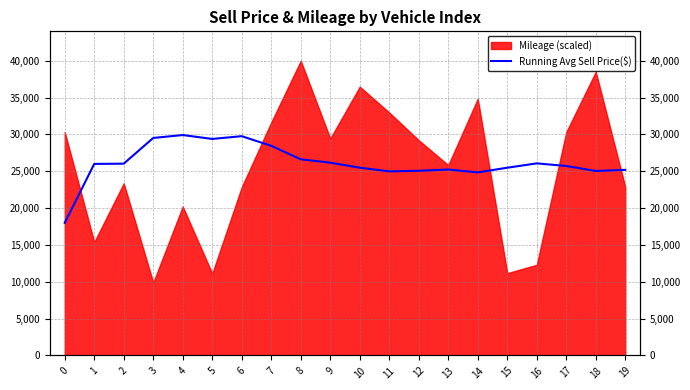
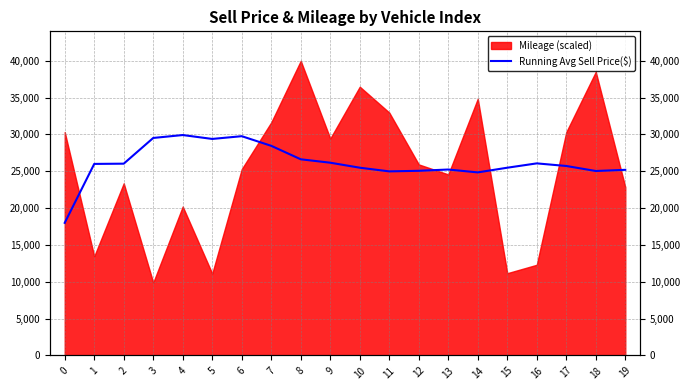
  {
    "Running Avg Sell Price($)": {
      "0": "18,000",
      "1": "26,000",
      "2": "26,000",
      "3": "30,000",
      "4": "30,000",
      "5": "29,000",
      "6": "30,000",
      "7": "28,000",
      "8": "27,000",
      "9": "26,000",
      "10": "25,000",
      "11": "25,000",
      "12": "25,000",
      "13": "25,000",
      "14": "25,000",
      "15": "25,000",
      "16": "26,000",
      "17": "26,000",
      "18": "25,000",
      "19": "25,000"
    },
    "Mileage (scaled)": {
      "0": "30,000",
-     "1": "15,000",
+     "1": "13,000",
      "2": "23,000",
      "3": "10,000",
      "4": "20,000",
      "5": "11,000",
-     "6": "23,000",
+     "6": "25,000",
      "7": "32,000",
      "8": "40,000",
      "9": "29,000",
      "10": "36,000",
      "11": "33,000",
-     "12": "29,000",
-     "13": "26,000",
+     "12": "26,000",
+     "13": "25,000",
      "14": "35,000",
      "15": "11,000",
      "16": "12,000",
      "17": "30,000",
      "18": "39,000",
      "19": "23,000"
    }
  }
